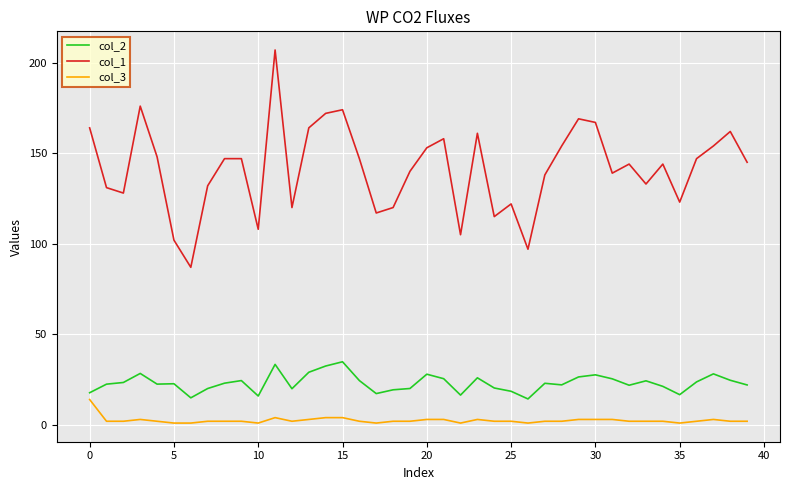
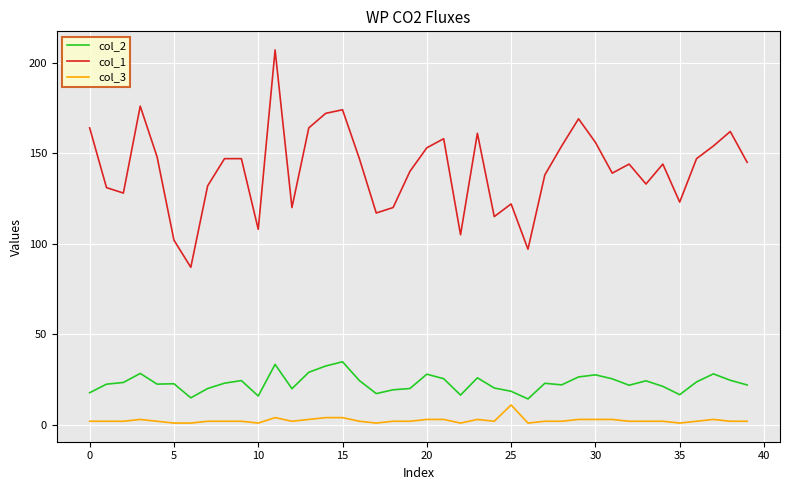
  {
    "col_2": {
      "0": 18,
      "5": 23,
      "10": 16,
      "15": 35,
      "20": 28,
      "25": 19,
      "30": 28,
      "35": 17
    },
    "col_1": {
      "0": 164,
      "5": 102,
      "10": 108,
      "15": 174,
      "20": 153,
      "25": 122,
-     "30": 167,
+     "30": 156,
      "35": 123
    },
    "col_3": {
-     "0": 14,
+     "0": 2,
      "5": 1,
      "10": 1,
      "15": 4,
      "20": 3,
-     "25": 2,
+     "25": 11,
      "30": 3,
      "35": 1
    }
  }
